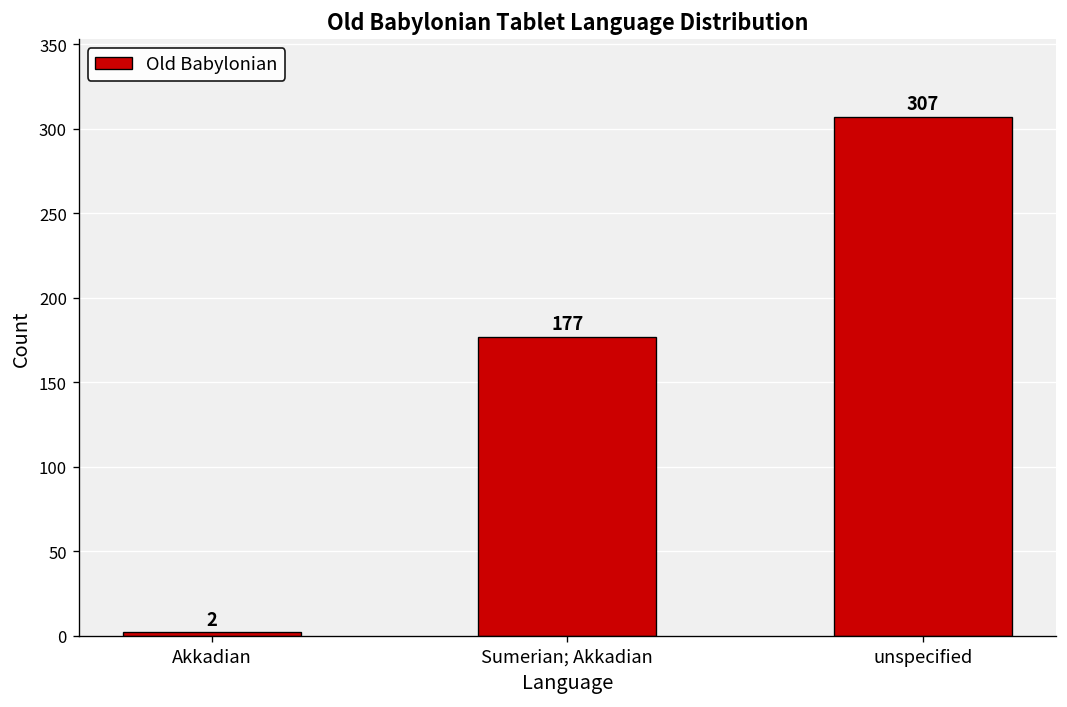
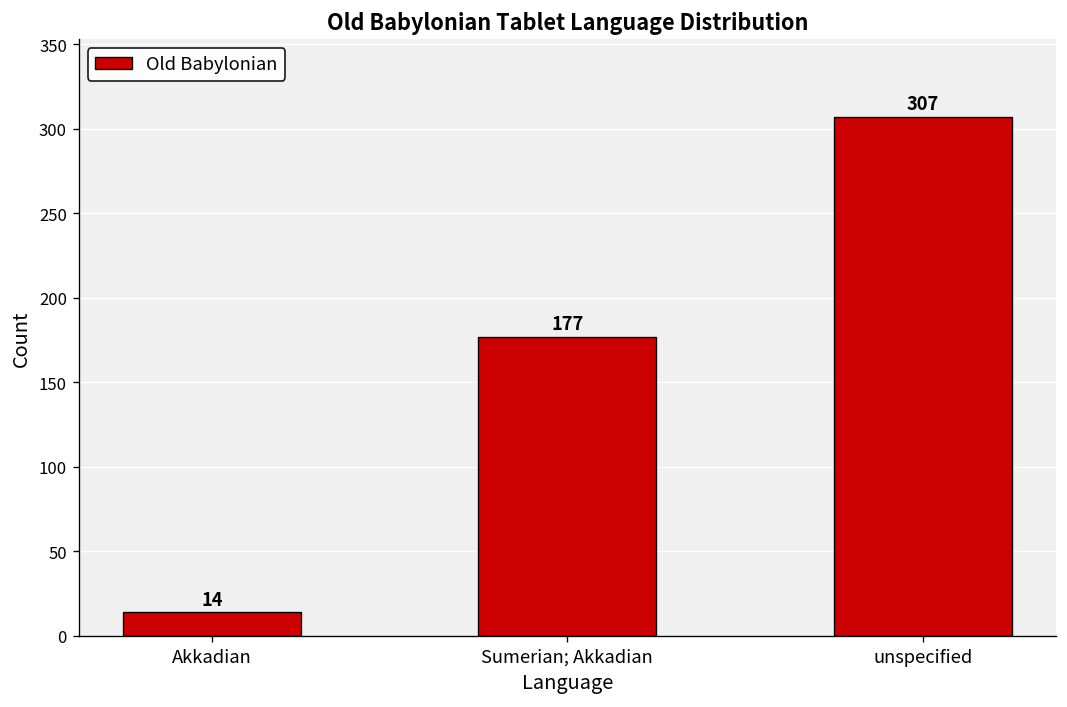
  {
-   "Akkadian": 2,
+   "Akkadian": 14,
    "Sumerian; Akkadian": 177,
    "unspecified": 307
  }
